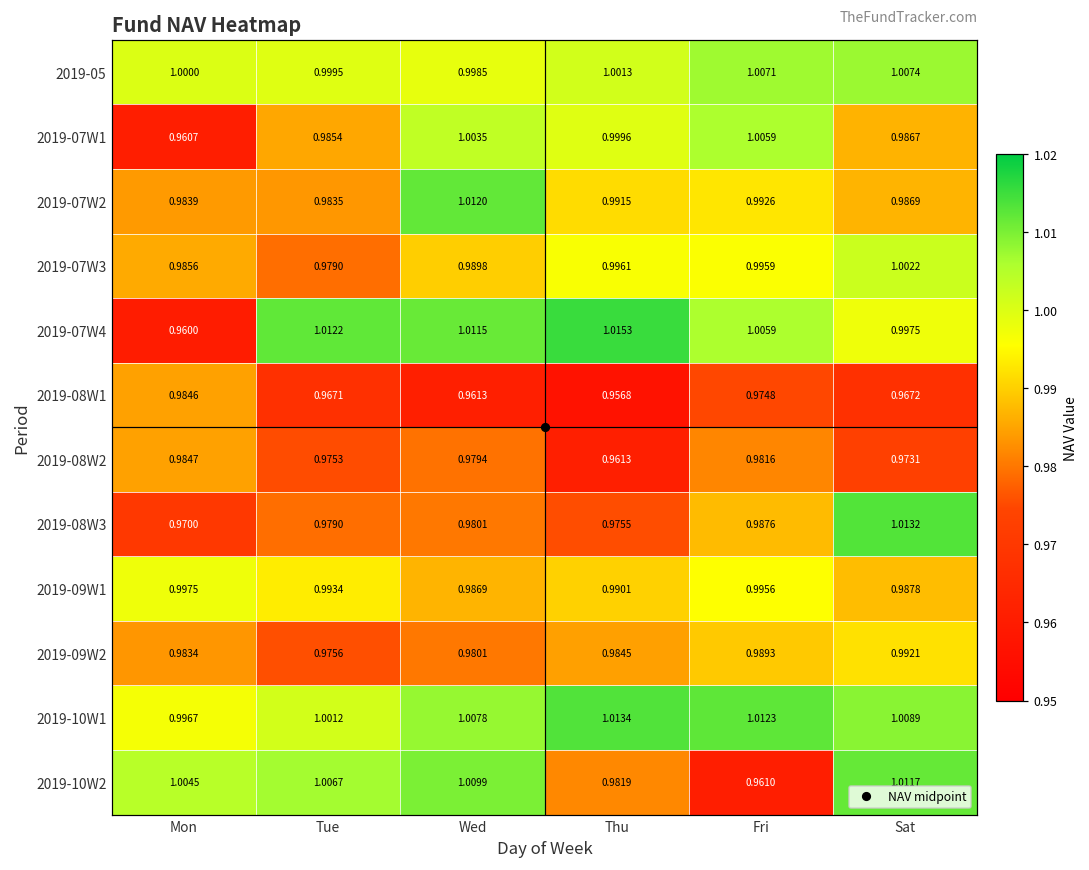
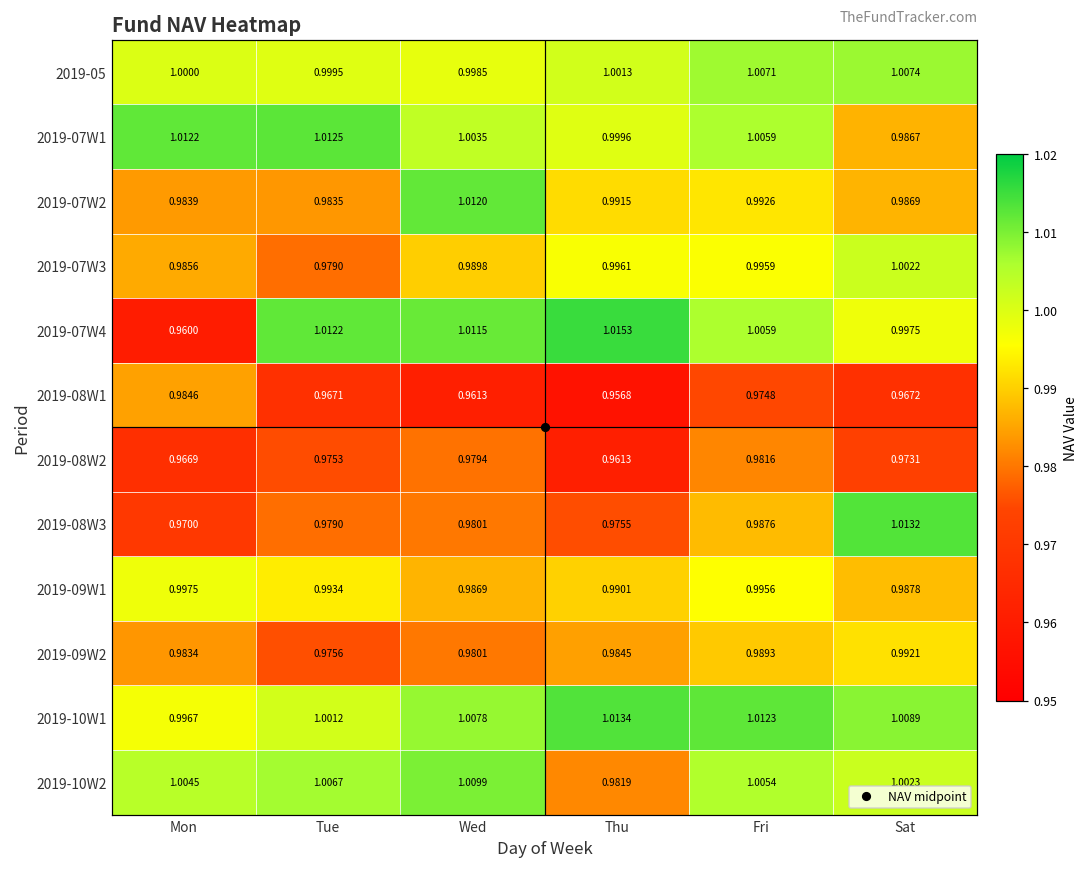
  {
    "2019-05": {
      "Mon": 1.0000,
      "Tue": 0.9995,
      "Wed": 0.9985,
      "Thu": 1.0013,
      "Fri": 1.0071,
      "Sat": 1.0074
    },
    "2019-07W1": {
-     "Mon": 0.9607,
-     "Tue": 0.9854,
+     "Mon": 1.0122,
+     "Tue": 1.0125,
      "Wed": 1.0035,
      "Thu": 0.9996,
      "Fri": 1.0059,
      "Sat": 0.9867
    },
    "2019-07W2": {
      "Mon": 0.9839,
      "Tue": 0.9835,
      "Wed": 1.0120,
      "Thu": 0.9915,
      "Fri": 0.9926,
      "Sat": 0.9869
    },
    "2019-07W3": {
      "Mon": 0.9856,
      "Tue": 0.9790,
      "Wed": 0.9898,
      "Thu": 0.9961,
      "Fri": 0.9959,
      "Sat": 1.0022
    },
    "2019-07W4": {
      "Mon": 0.9600,
      "Tue": 1.0122,
      "Wed": 1.0115,
      "Thu": 1.0153,
      "Fri": 1.0059,
      "Sat": 0.9975
    },
    "2019-08W1": {
      "Mon": 0.9846,
      "Tue": 0.9671,
      "Wed": 0.9613,
      "Thu": 0.9568,
      "Fri": 0.9748,
      "Sat": 0.9672
    },
    "2019-08W2": {
-     "Mon": 0.9847,
+     "Mon": 0.9669,
      "Tue": 0.9753,
      "Wed": 0.9794,
      "Thu": 0.9613,
      "Fri": 0.9816,
      "Sat": 0.9731
    },
    "2019-08W3": {
      "Mon": 0.9700,
      "Tue": 0.9790,
      "Wed": 0.9801,
      "Thu": 0.9755,
      "Fri": 0.9876,
      "Sat": 1.0132
    },
    "2019-09W1": {
      "Mon": 0.9975,
      "Tue": 0.9934,
      "Wed": 0.9869,
      "Thu": 0.9901,
      "Fri": 0.9956,
      "Sat": 0.9878
    },
    "2019-09W2": {
      "Mon": 0.9834,
      "Tue": 0.9756,
      "Wed": 0.9801,
      "Thu": 0.9845,
      "Fri": 0.9893,
      "Sat": 0.9921
    },
    "2019-10W1": {
      "Mon": 0.9967,
      "Tue": 1.0012,
      "Wed": 1.0078,
      "Thu": 1.0134,
      "Fri": 1.0123,
      "Sat": 1.0089
    },
    "2019-10W2": {
      "Mon": 1.0045,
      "Tue": 1.0067,
      "Wed": 1.0099,
      "Thu": 0.9819,
-     "Fri": 0.9610,
-     "Sat": 1.0117
+     "Fri": 1.0054,
+     "Sat": 1.0023
    }
  }
